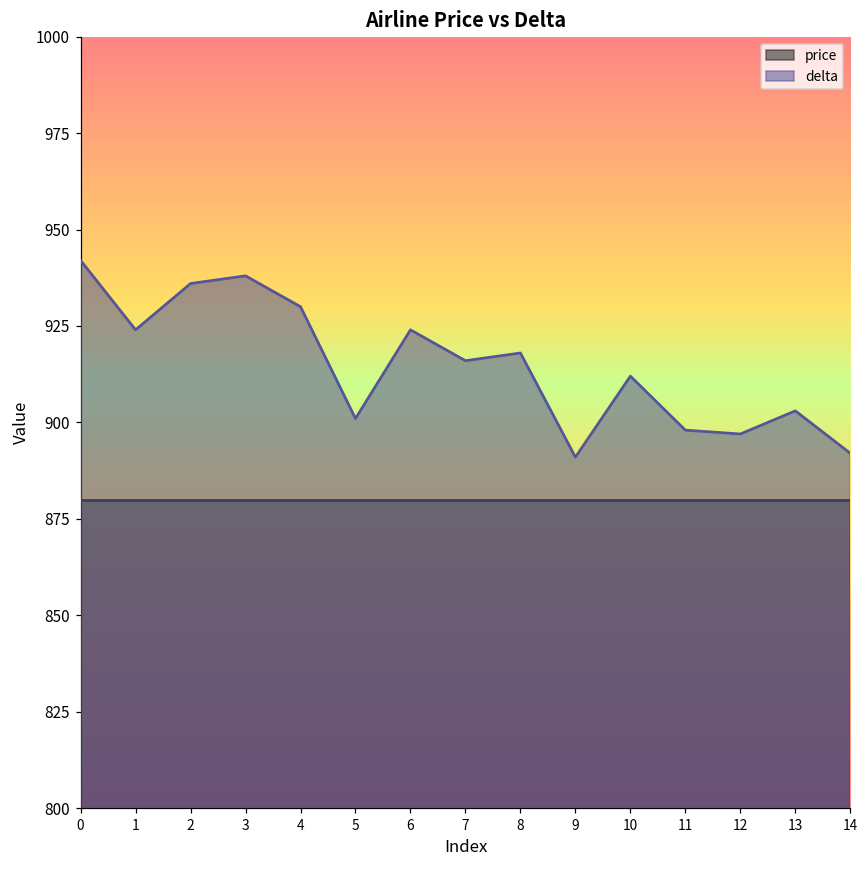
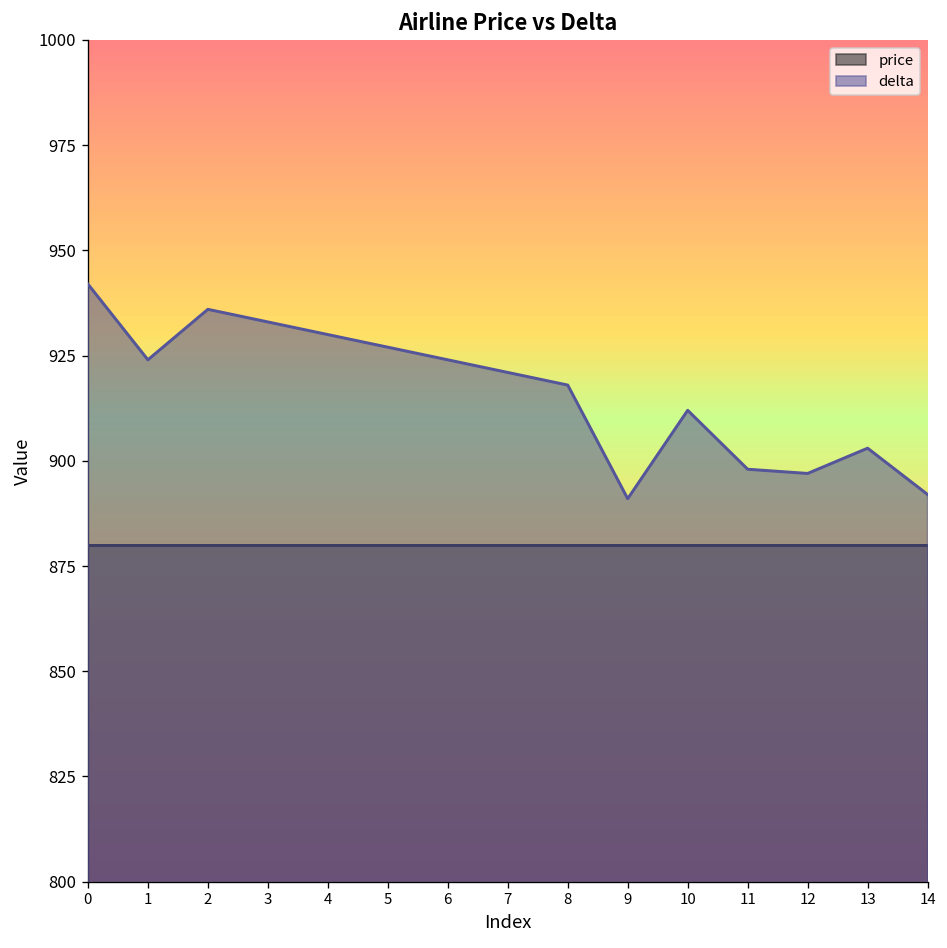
  {
    "price": {
      "0": 880,
      "1": 880,
      "2": 880,
      "3": 880,
      "4": 880,
      "5": 880,
      "6": 880,
      "7": 880,
      "8": 880,
      "9": 880,
      "10": 880,
      "11": 880,
      "12": 880,
      "13": 880,
      "14": 880
    },
    "delta": {
      "0": 942,
      "1": 924,
      "2": 936,
-     "3": 938,
+     "3": 933,
      "4": 930,
-     "5": 901,
+     "5": 927,
      "6": 924,
-     "7": 916,
+     "7": 921,
      "8": 918,
      "9": 891,
      "10": 912,
      "11": 898,
      "12": 897,
      "13": 903,
      "14": 892
    }
  }
